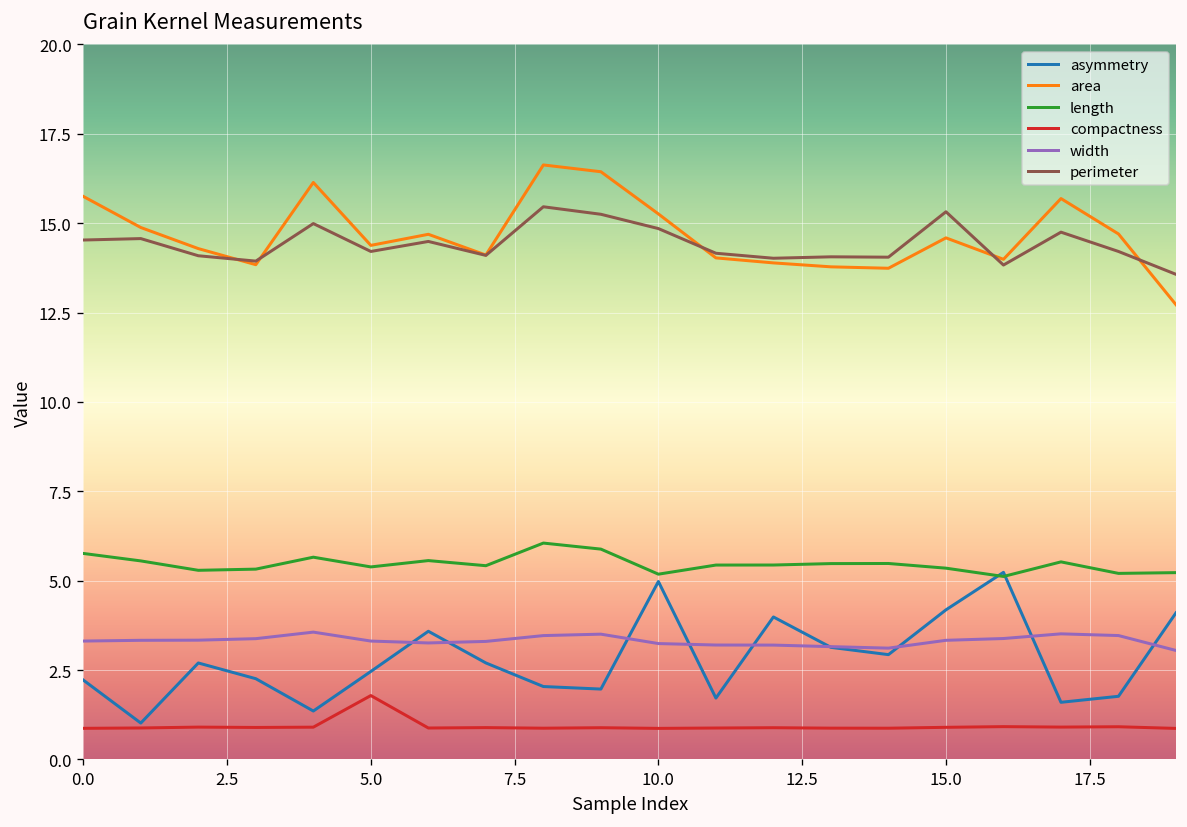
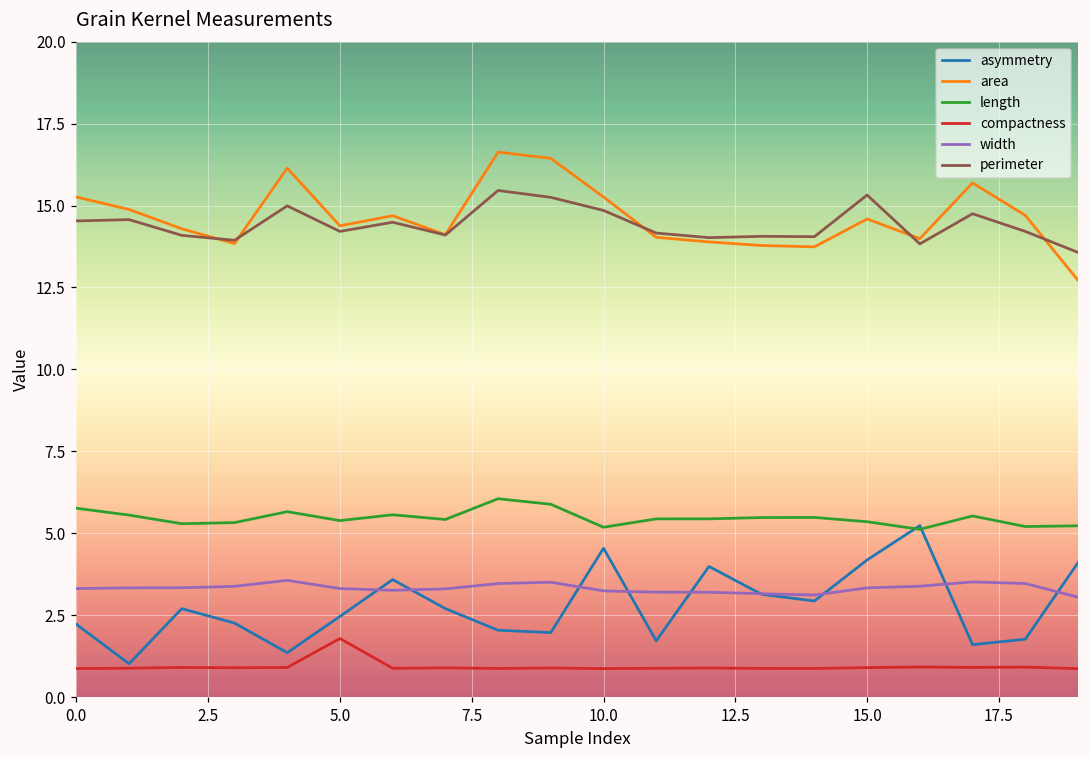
  {
    "asymmetry": {
      "0.0": 2.2,
      "5.0": 2.5,
-     "10.0": 5.0,
+     "10.0": 4.5,
      "15.0": 4.2
    },
    "area": {
-     "0.0": 15.8,
+     "0.0": 15.3,
      "5.0": 14.4,
      "10.0": 15.3,
      "15.0": 14.6
    },
    "length": {
      "0.0": 5.8,
      "5.0": 5.4,
      "10.0": 5.2,
      "15.0": 5.4
    },
    "compactness": {
      "0.0": 0.9,
      "5.0": 1.8,
      "10.0": 0.9,
      "15.0": 0.9
    },
    "width": {
      "0.0": 3.3,
      "5.0": 3.3,
      "10.0": 3.2,
      "15.0": 3.3
    },
    "perimeter": {
      "0.0": 14.5,
      "5.0": 14.2,
      "10.0": 14.9,
      "15.0": 15.3
    }
  }
